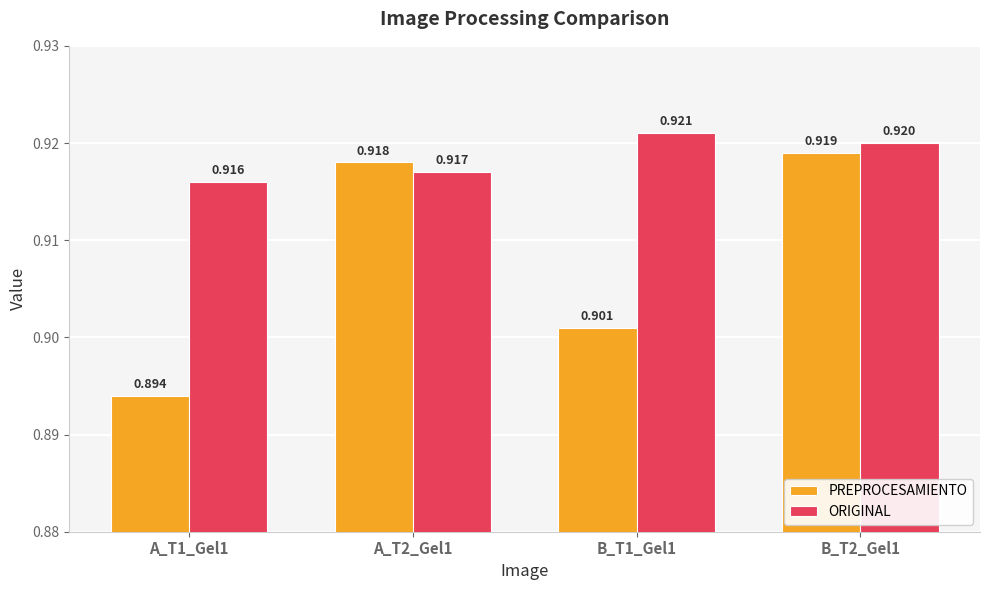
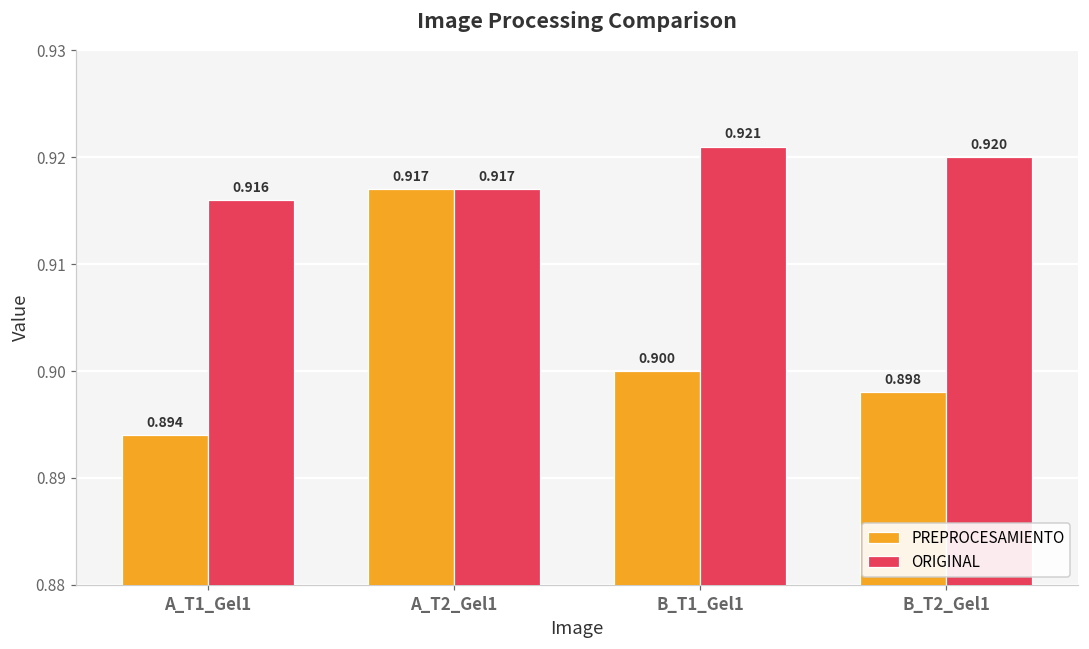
  {
    "PREPROCESAMIENTO": {
      "A_T1_Gel1": 0.894,
-     "A_T2_Gel1": 0.918,
-     "B_T1_Gel1": 0.901,
-     "B_T2_Gel1": 0.919
+     "A_T2_Gel1": 0.917,
+     "B_T1_Gel1": 0.900,
+     "B_T2_Gel1": 0.898
    },
    "ORIGINAL": {
      "A_T1_Gel1": 0.916,
      "A_T2_Gel1": 0.917,
      "B_T1_Gel1": 0.921,
      "B_T2_Gel1": 0.920
    }
  }
